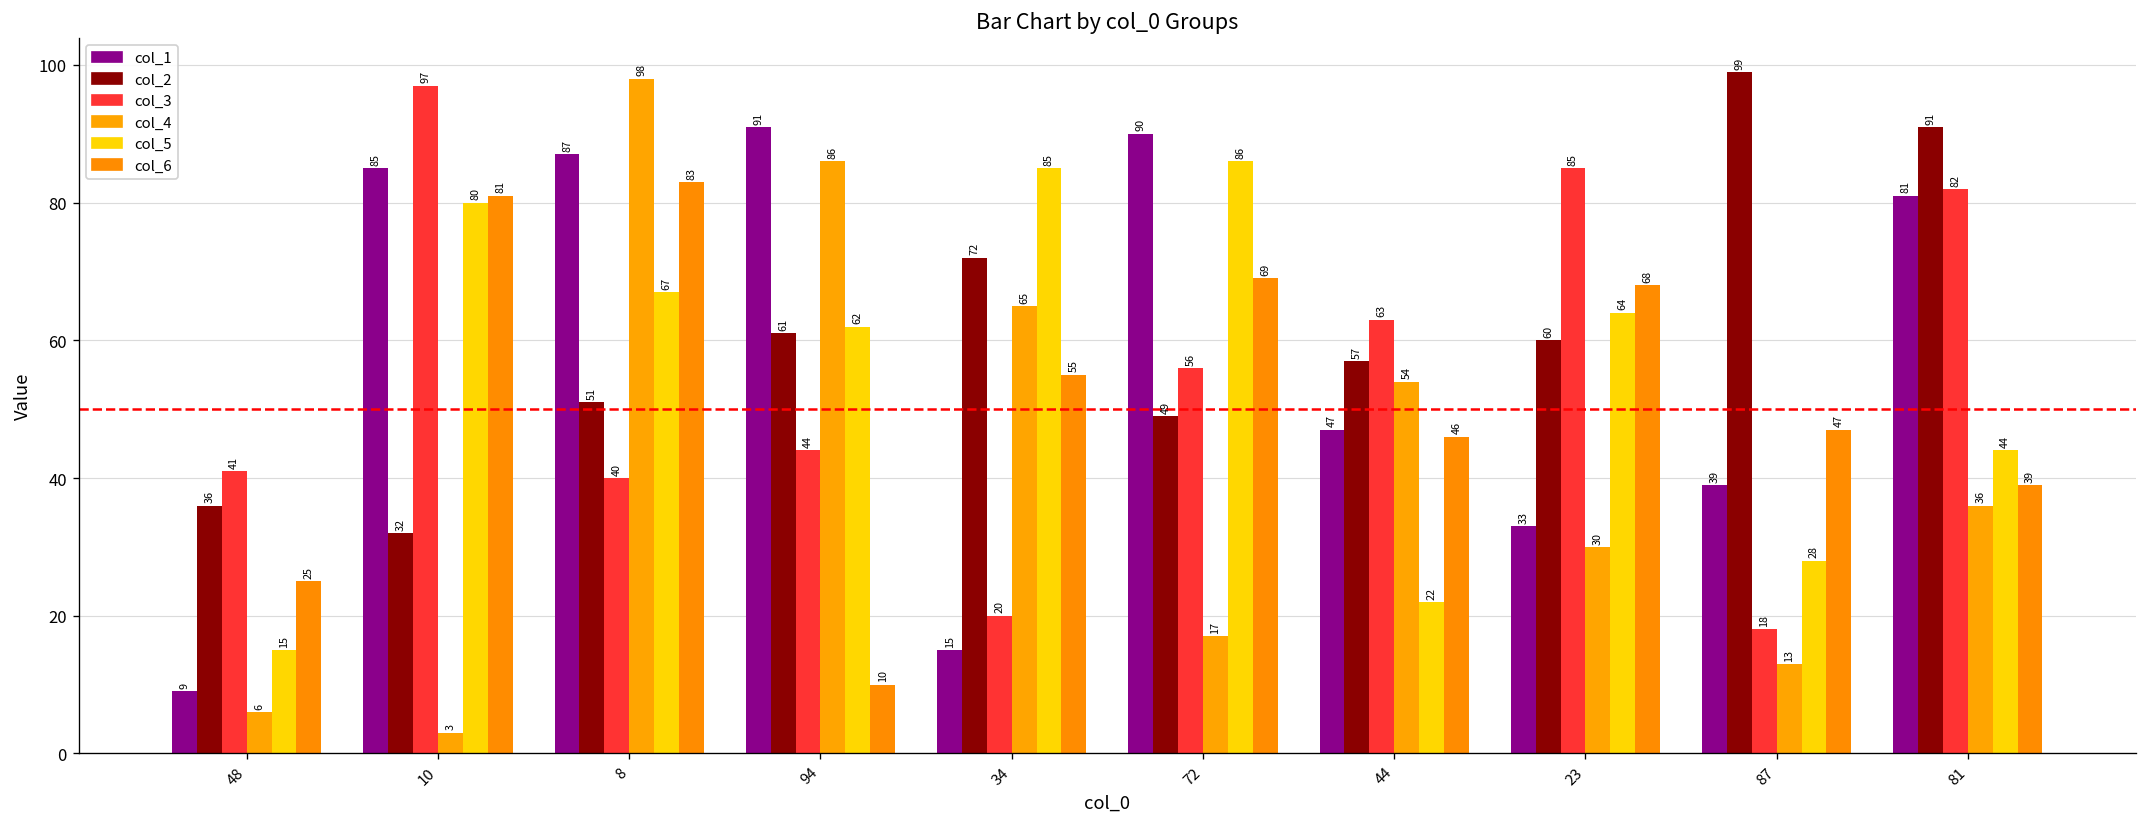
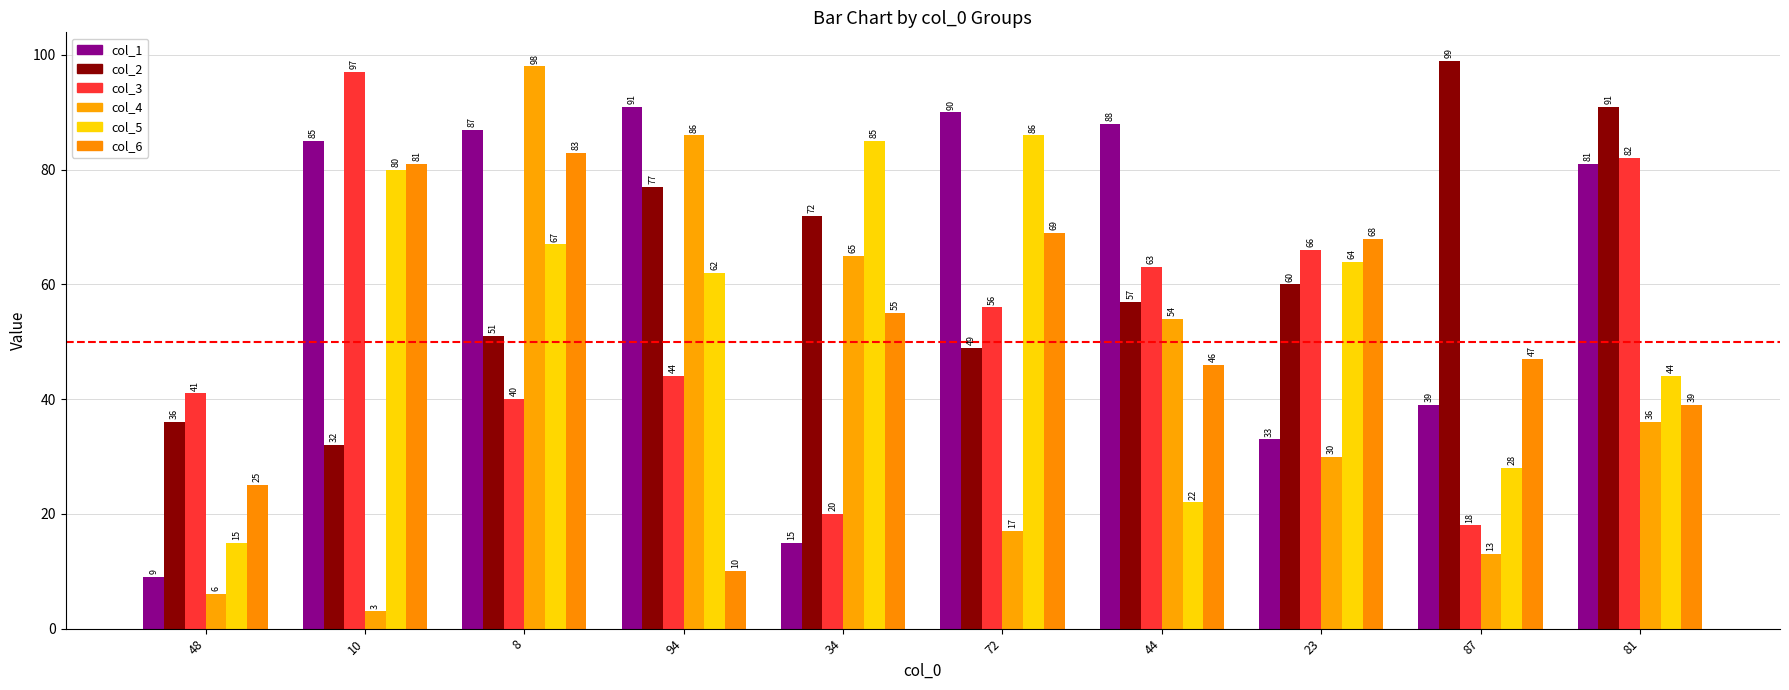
  {
    "col_1": {
      "48": 9,
      "10": 85,
      "8": 87,
      "94": 91,
      "34": 15,
      "72": 90,
-     "44": 47,
+     "44": 88,
      "23": 33,
      "87": 39,
      "81": 81
    },
    "col_2": {
      "48": 36,
      "10": 32,
      "8": 51,
-     "94": 61,
+     "94": 77,
      "34": 72,
      "72": 49,
      "44": 57,
      "23": 60,
      "87": 99,
      "81": 91
    },
    "col_3": {
      "48": 41,
      "10": 97,
      "8": 40,
      "94": 44,
      "34": 20,
      "72": 56,
      "44": 63,
-     "23": 85,
+     "23": 66,
      "87": 18,
      "81": 82
    }
  }
